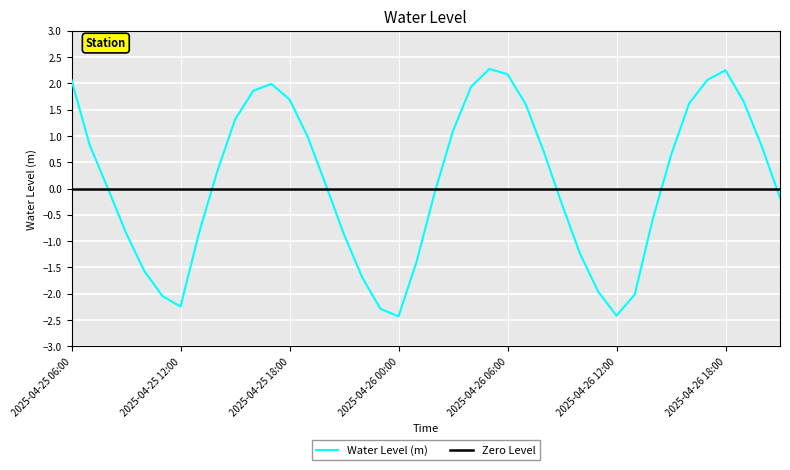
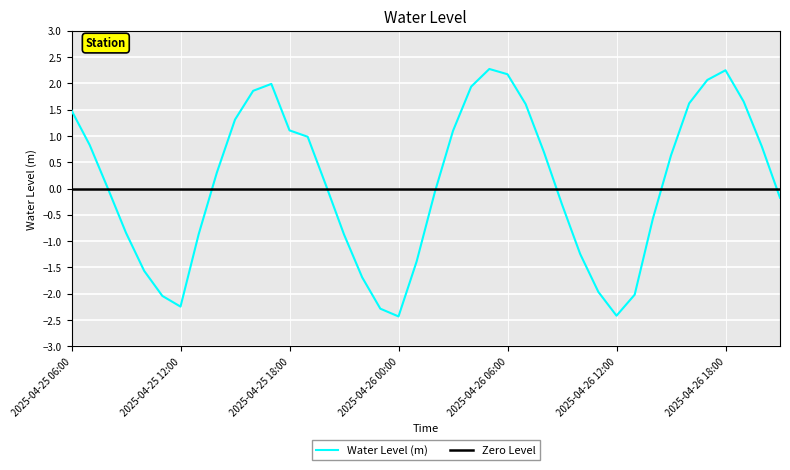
  {
-   "2025-04-25 06:00": 2.1,
+   "2025-04-25 06:00": 1.5,
    "2025-04-25 12:00": -2.2,
-   "2025-04-25 18:00": 1.7,
+   "2025-04-25 18:00": 1.1,
    "2025-04-26 00:00": -2.4,
    "2025-04-26 06:00": 2.2,
    "2025-04-26 12:00": -2.4,
    "2025-04-26 18:00": 2.2
  }
